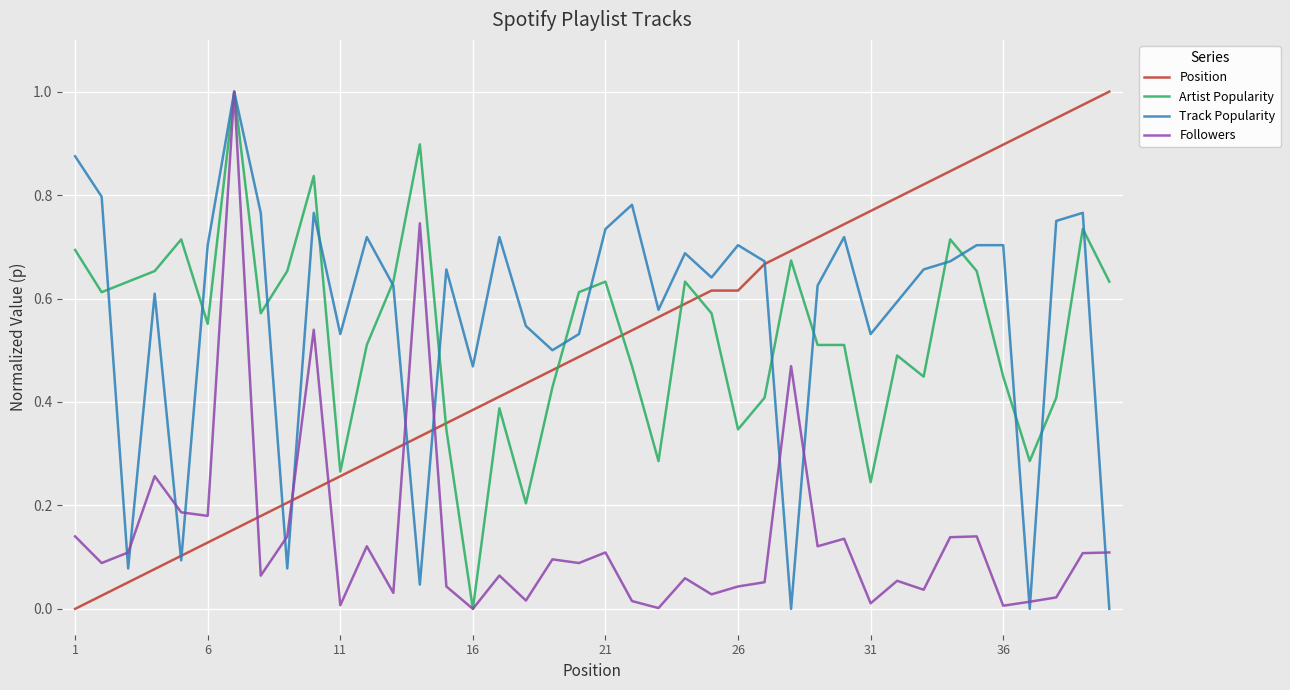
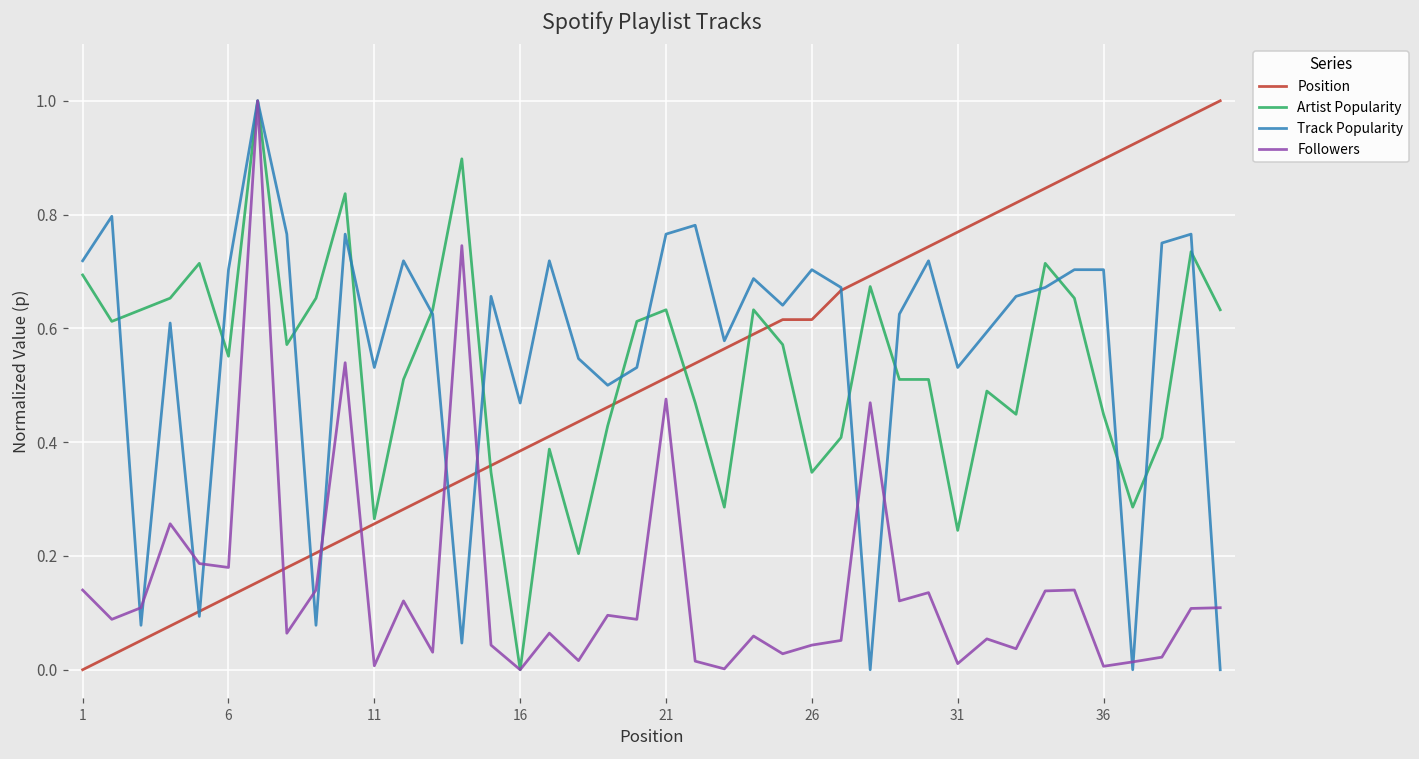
  {
    "Position": {
      "1": 0.00,
      "6": 0.13,
      "11": 0.26,
      "16": 0.38,
      "21": 0.51,
      "26": 0.62,
      "31": 0.77,
      "36": 0.90
    },
    "Artist Popularity": {
      "1": 0.69,
      "6": 0.55,
      "11": 0.27,
      "21": 0.63,
      "26": 0.35,
      "31": 0.24,
      "36": 0.45
    },
    "Track Popularity": {
-     "1": 0.87,
+     "1": 0.72,
      "6": 0.70,
      "11": 0.53,
      "16": 0.47,
-     "21": 0.73,
+     "21": 0.77,
      "26": 0.70,
      "31": 0.53,
      "36": 0.70
    },
    "Followers": {
      "1": 0.14,
      "6": 0.18,
      "11": 0.01,
-     "21": 0.11,
+     "21": 0.48,
      "26": 0.04,
      "31": 0.01,
      "36": 0.01
    }
  }
